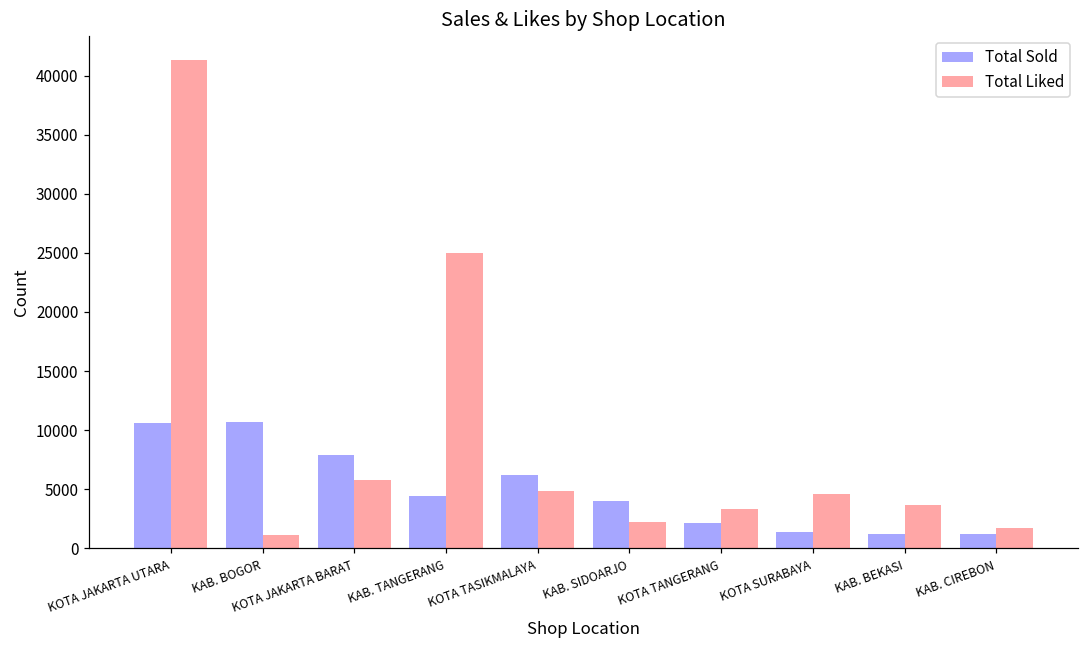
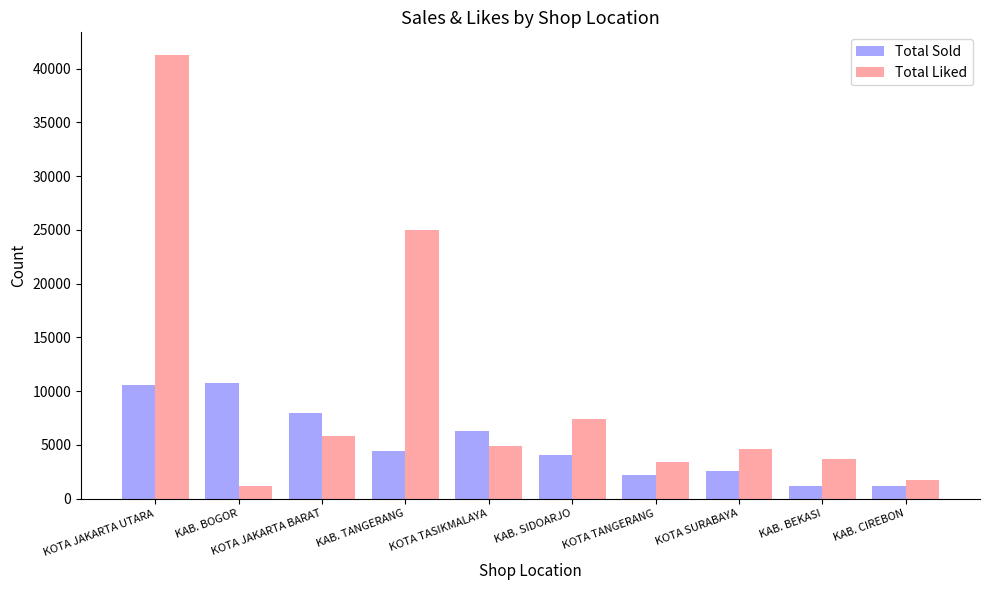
  {
    "Total Sold": {
      "KOTA JAKARTA UTARA": 10600,
      "KAB. BOGOR": 10700,
      "KOTA JAKARTA BARAT": 7900,
      "KAB. TANGERANG": 4400,
      "KOTA TASIKMALAYA": 6200,
      "KAB. SIDOARJO": 4000,
      "KOTA TANGERANG": 2200,
-     "KOTA SURABAYA": 1400,
+     "KOTA SURABAYA": 2600,
      "KAB. BEKASI": 1200,
      "KAB. CIREBON": 1200
    },
    "Total Liked": {
      "KOTA JAKARTA UTARA": 41300,
      "KAB. BOGOR": 1100,
      "KOTA JAKARTA BARAT": 5800,
      "KAB. TANGERANG": 25000,
      "KOTA TASIKMALAYA": 4900,
-     "KAB. SIDOARJO": 2200,
+     "KAB. SIDOARJO": 7400,
      "KOTA TANGERANG": 3400,
      "KOTA SURABAYA": 4600,
      "KAB. BEKASI": 3700,
      "KAB. CIREBON": 1700
    }
  }
